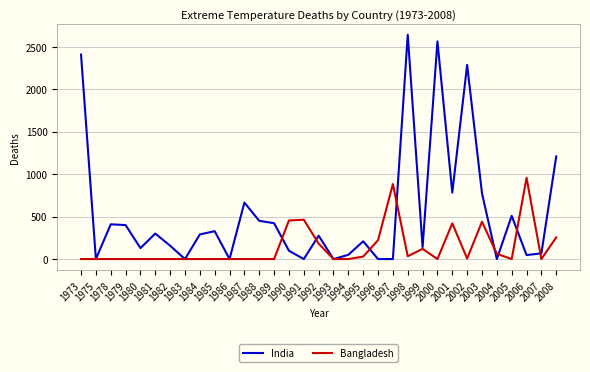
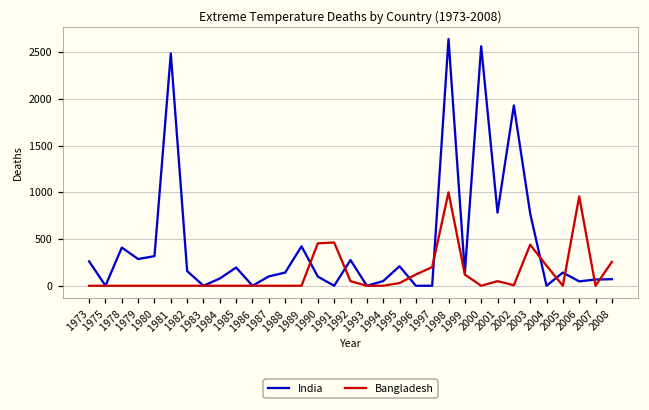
  {
    "India": {
-     "1973": 2400,
+     "1973": 300,
      "1978": 400,
-     "1979": 400,
-     "1980": 100,
-     "1981": 300,
+     "1979": 300,
+     "1980": 300,
+     "1981": 2500,
      "1982": 200,
-     "1984": 300,
-     "1985": 300,
-     "1987": 700,
-     "1988": 500,
+     "1984": 100,
+     "1985": 200,
+     "1987": 100,
+     "1988": 100,
      "1989": 400,
      "1990": 100,
      "1991": 0,
      "1992": 300,
      "1994": 100,
      "1995": 200,
      "1996": 0,
      "1997": 0,
      "1998": 2600,
      "2000": 2600,
      "2001": 800,
-     "2002": 2300,
+     "2002": 1900,
      "2003": 800,
      "2004": 0,
-     "2005": 500,
+     "2005": 100,
      "2006": 0,
      "2007": 100,
-     "2008": 1200
+     "2008": 100
    },
    "Bangladesh": {
      "1973": 0,
      "1978": 0,
      "1979": 0,
      "1980": 0,
      "1981": 0,
      "1982": 0,
      "1984": 0,
      "1985": 0,
      "1987": 0,
      "1988": 0,
      "1989": 0,
      "1990": 500,
      "1991": 500,
-     "1992": 200,
+     "1992": 0,
      "1994": 0,
      "1995": 0,
-     "1996": 200,
-     "1997": 900,
-     "1998": 0,
+     "1996": 100,
+     "1997": 200,
+     "1998": 1000,
      "2000": 0,
-     "2001": 400,
+     "2001": 0,
      "2002": 0,
      "2003": 400,
-     "2004": 100,
+     "2004": 200,
      "2005": 0,
      "2006": 1000,
      "2007": 0,
      "2008": 300
    }
  }
